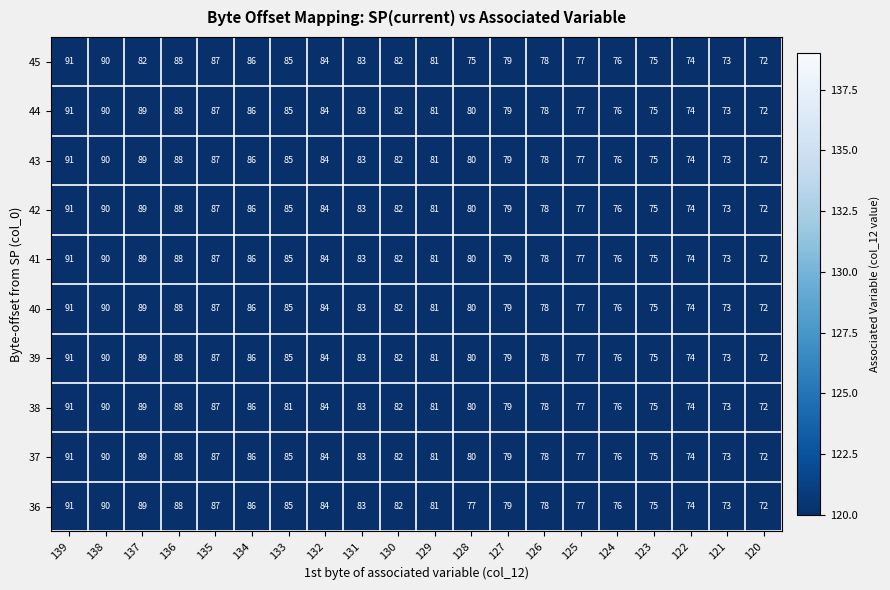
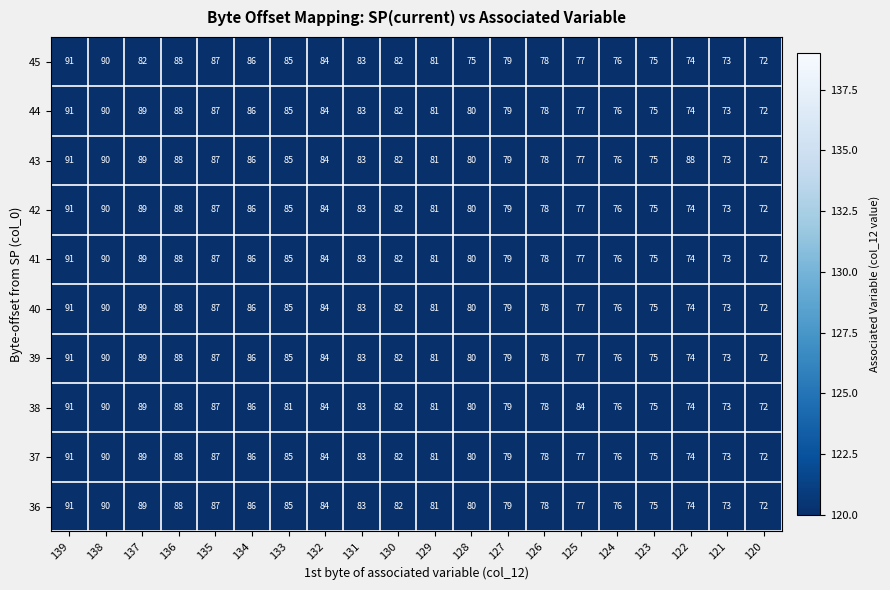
  {
    "45": {
      "139": 91,
      "138": 90,
      "137": 82,
      "136": 88,
      "135": 87,
      "134": 86,
      "133": 85,
      "132": 84,
      "131": 83,
      "130": 82,
      "129": 81,
      "128": 75,
      "127": 79,
      "126": 78,
      "125": 77,
      "124": 76,
      "123": 75,
      "122": 74,
      "121": 73,
      "120": 72
    },
    "44": {
      "139": 91,
      "138": 90,
      "137": 89,
      "136": 88,
      "135": 87,
      "134": 86,
      "133": 85,
      "132": 84,
      "131": 83,
      "130": 82,
      "129": 81,
      "128": 80,
      "127": 79,
      "126": 78,
      "125": 77,
      "124": 76,
      "123": 75,
      "122": 74,
      "121": 73,
      "120": 72
    },
    "43": {
      "139": 91,
      "138": 90,
      "137": 89,
      "136": 88,
      "135": 87,
      "134": 86,
      "133": 85,
      "132": 84,
      "131": 83,
      "130": 82,
      "129": 81,
      "128": 80,
      "127": 79,
      "126": 78,
      "125": 77,
      "124": 76,
      "123": 75,
-     "122": 74,
+     "122": 88,
      "121": 73,
      "120": 72
    },
    "42": {
      "139": 91,
      "138": 90,
      "137": 89,
      "136": 88,
      "135": 87,
      "134": 86,
      "133": 85,
      "132": 84,
      "131": 83,
      "130": 82,
      "129": 81,
      "128": 80,
      "127": 79,
      "126": 78,
      "125": 77,
      "124": 76,
      "123": 75,
      "122": 74,
      "121": 73,
      "120": 72
    },
    "41": {
      "139": 91,
      "138": 90,
      "137": 89,
      "136": 88,
      "135": 87,
      "134": 86,
      "133": 85,
      "132": 84,
      "131": 83,
      "130": 82,
      "129": 81,
      "128": 80,
      "127": 79,
      "126": 78,
      "125": 77,
      "124": 76,
      "123": 75,
      "122": 74,
      "121": 73,
      "120": 72
    },
    "40": {
      "139": 91,
      "138": 90,
      "137": 89,
      "136": 88,
      "135": 87,
      "134": 86,
      "133": 85,
      "132": 84,
      "131": 83,
      "130": 82,
      "129": 81,
      "128": 80,
      "127": 79,
      "126": 78,
      "125": 77,
      "124": 76,
      "123": 75,
      "122": 74,
      "121": 73,
      "120": 72
    },
    "39": {
      "139": 91,
      "138": 90,
      "137": 89,
      "136": 88,
      "135": 87,
      "134": 86,
      "133": 85,
      "132": 84,
      "131": 83,
      "130": 82,
      "129": 81,
      "128": 80,
      "127": 79,
      "126": 78,
      "125": 77,
      "124": 76,
      "123": 75,
      "122": 74,
      "121": 73,
      "120": 72
    },
    "38": {
      "139": 91,
      "138": 90,
      "137": 89,
      "136": 88,
      "135": 87,
      "134": 86,
      "133": 81,
      "132": 84,
      "131": 83,
      "130": 82,
      "129": 81,
      "128": 80,
      "127": 79,
      "126": 78,
-     "125": 77,
+     "125": 84,
      "124": 76,
      "123": 75,
      "122": 74,
      "121": 73,
      "120": 72
    },
    "37": {
      "139": 91,
      "138": 90,
      "137": 89,
      "136": 88,
      "135": 87,
      "134": 86,
      "133": 85,
      "132": 84,
      "131": 83,
      "130": 82,
      "129": 81,
      "128": 80,
      "127": 79,
      "126": 78,
      "125": 77,
      "124": 76,
      "123": 75,
      "122": 74,
      "121": 73,
      "120": 72
    },
    "36": {
      "139": 91,
      "138": 90,
      "137": 89,
      "136": 88,
      "135": 87,
      "134": 86,
      "133": 85,
      "132": 84,
      "131": 83,
      "130": 82,
      "129": 81,
-     "128": 77,
+     "128": 80,
      "127": 79,
      "126": 78,
      "125": 77,
      "124": 76,
      "123": 75,
      "122": 74,
      "121": 73,
      "120": 72
    }
  }
